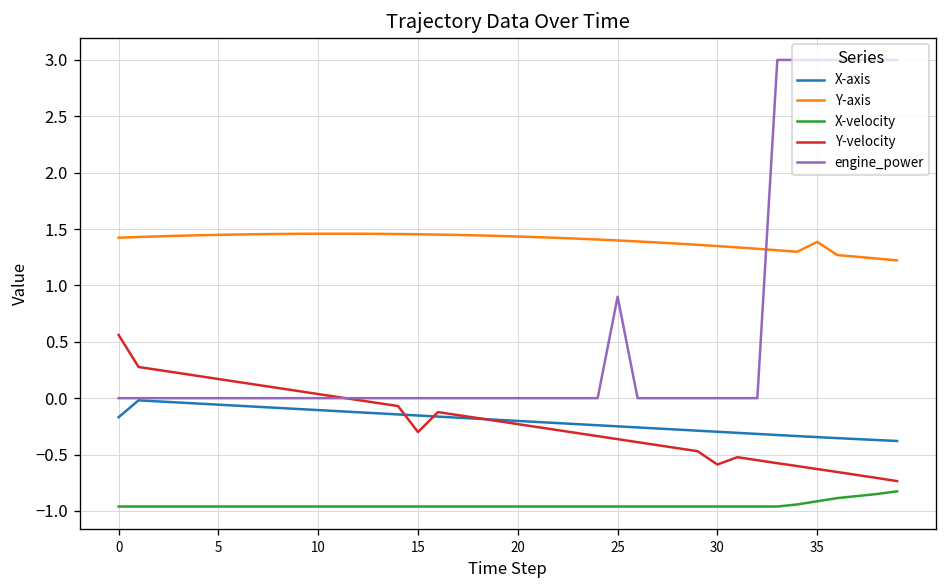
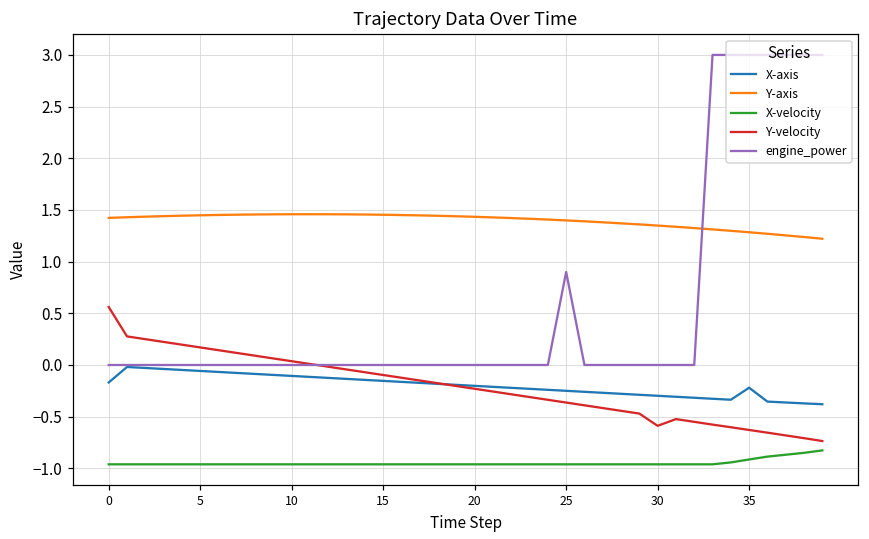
  {
    "X-axis": {
      "0": -0.2,
      "5": -0.1,
      "10": -0.1,
      "15": -0.2,
      "20": -0.2,
      "25": -0.2,
      "30": -0.3,
-     "35": -0.3
+     "35": -0.2
    },
    "Y-axis": {
      "0": 1.4,
      "5": 1.4,
      "10": 1.5,
      "15": 1.5,
      "20": 1.4,
      "25": 1.4,
      "30": 1.3,
-     "35": 1.4
+     "35": 1.3
    },
    "X-velocity": {
      "0": -1.0,
      "5": -1.0,
      "10": -1.0,
      "15": -1.0,
      "20": -1.0,
      "25": -1.0,
      "30": -1.0,
      "35": -0.9
    },
    "Y-velocity": {
      "0": 0.6,
      "5": 0.2,
      "10": 0.0,
-     "15": -0.3,
+     "15": -0.1,
      "20": -0.2,
      "25": -0.4,
      "30": -0.6,
      "35": -0.6
    },
    "engine_power": {
      "0": 0.0,
      "5": 0.0,
      "10": 0.0,
      "15": 0.0,
      "20": 0.0,
      "25": 0.9,
      "30": 0.0
    }
  }
